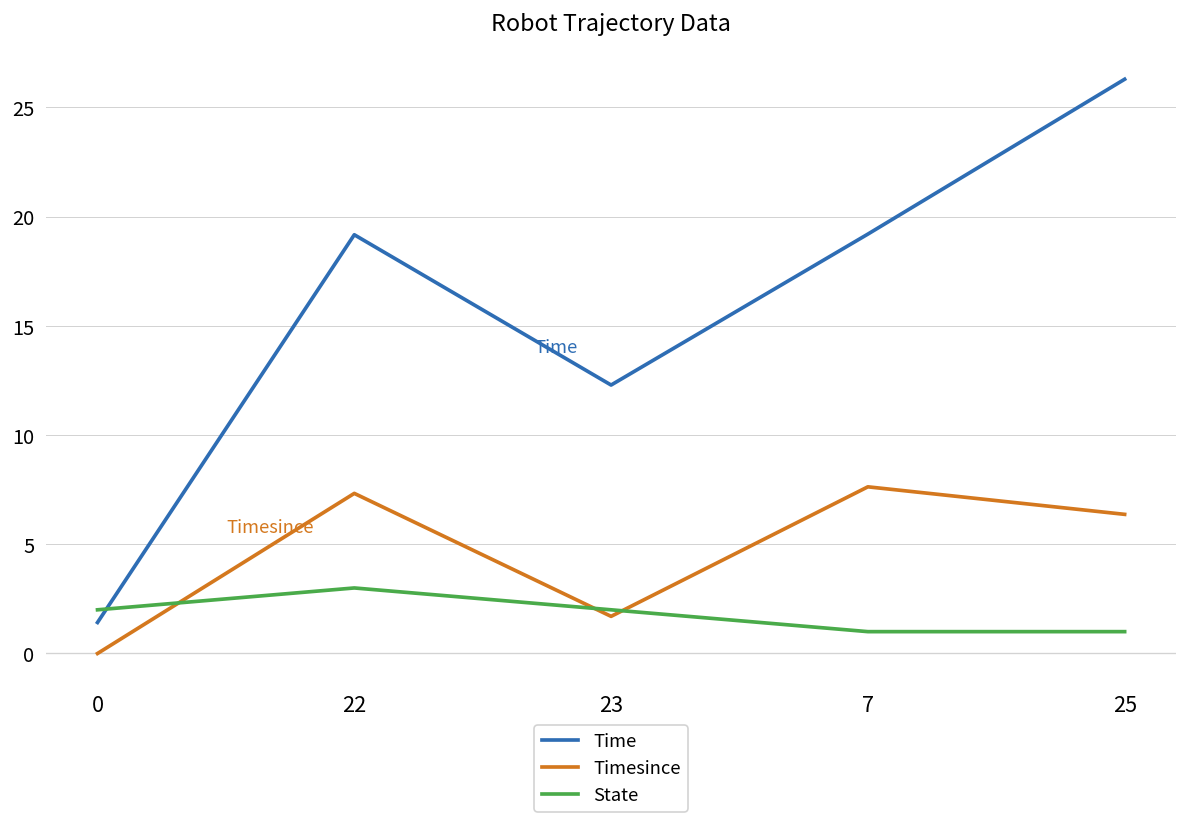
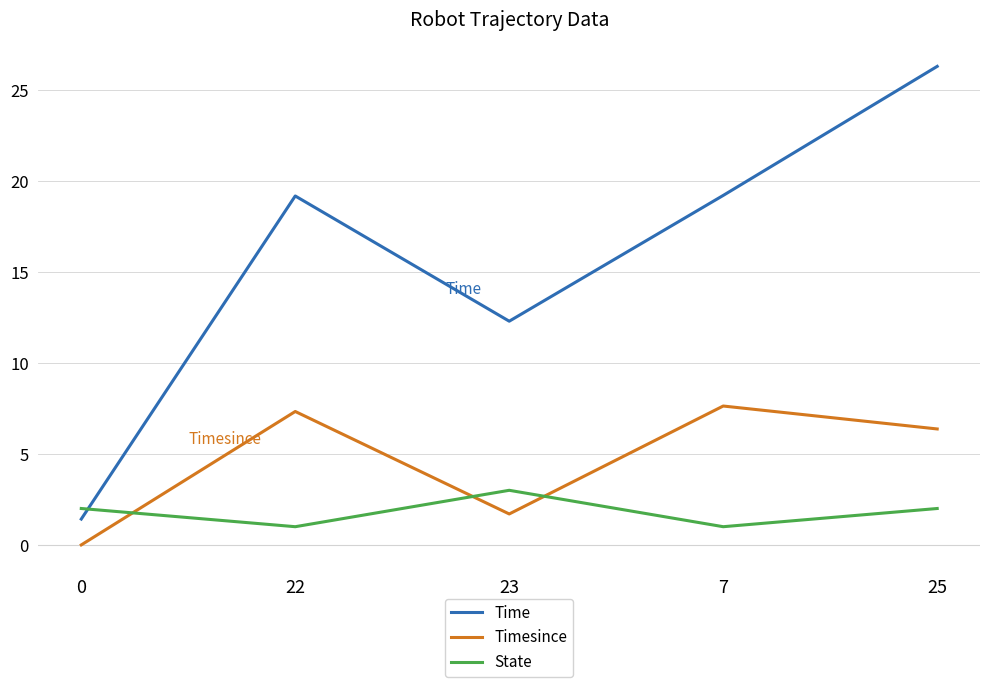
  {
    "Time": {
      "0": 1.4,
      "22": 19.2,
      "23": 12.3,
      "7": 19.2,
      "25": 26.3
    },
    "Timesince": {
      "0": 0,
      "22": 7.3,
      "23": 1.7,
      "7": 7.6,
      "25": 6.4
    },
    "State": {
      "0": 2,
-     "22": 3,
-     "23": 2,
+     "22": 1,
+     "23": 3,
      "7": 1,
-     "25": 1
+     "25": 2
    }
  }
